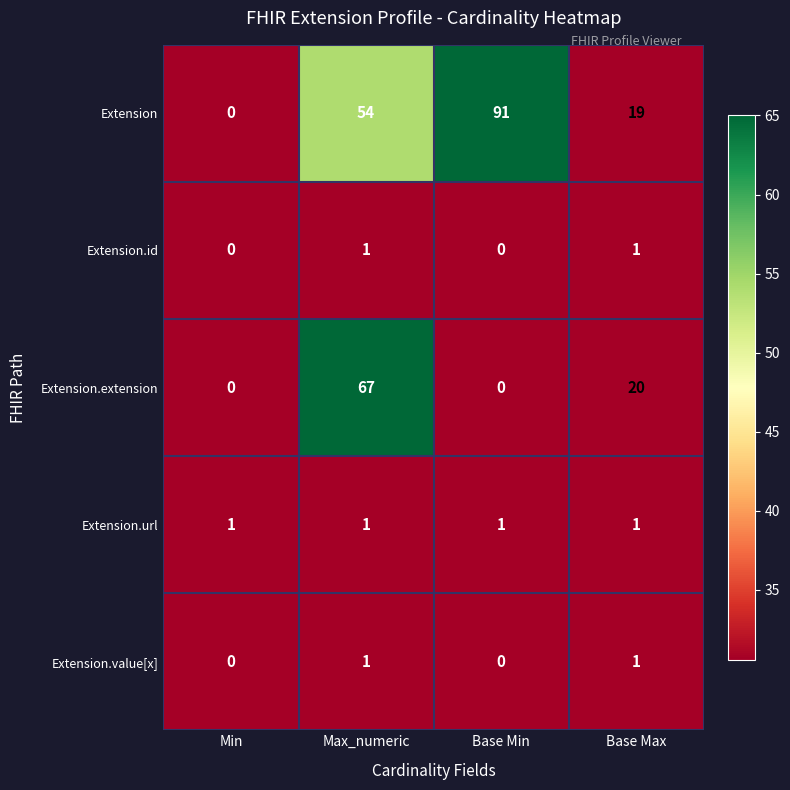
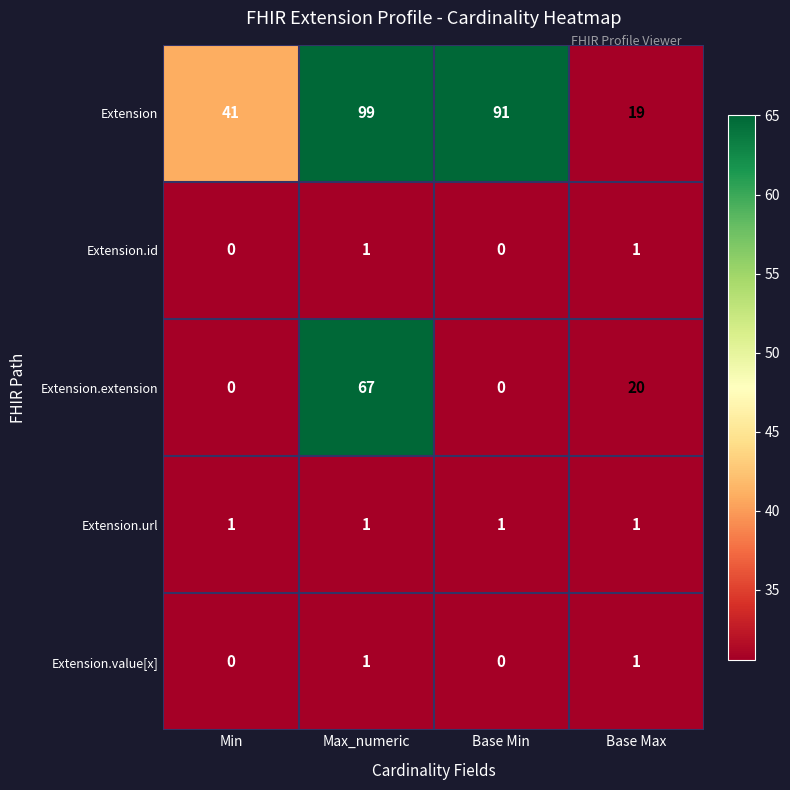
  {
    "Extension": {
-     "Min": 0,
-     "Max_numeric": 54,
+     "Min": 41,
+     "Max_numeric": 99,
      "Base Min": 91,
      "Base Max": 19
    },
    "Extension.id": {
      "Min": 0,
      "Max_numeric": 1,
      "Base Min": 0,
      "Base Max": 1
    },
    "Extension.extension": {
      "Min": 0,
      "Max_numeric": 67,
      "Base Min": 0,
      "Base Max": 20
    },
    "Extension.url": {
      "Min": 1,
      "Max_numeric": 1,
      "Base Min": 1,
      "Base Max": 1
    },
    "Extension.value[x]": {
      "Min": 0,
      "Max_numeric": 1,
      "Base Min": 0,
      "Base Max": 1
    }
  }
